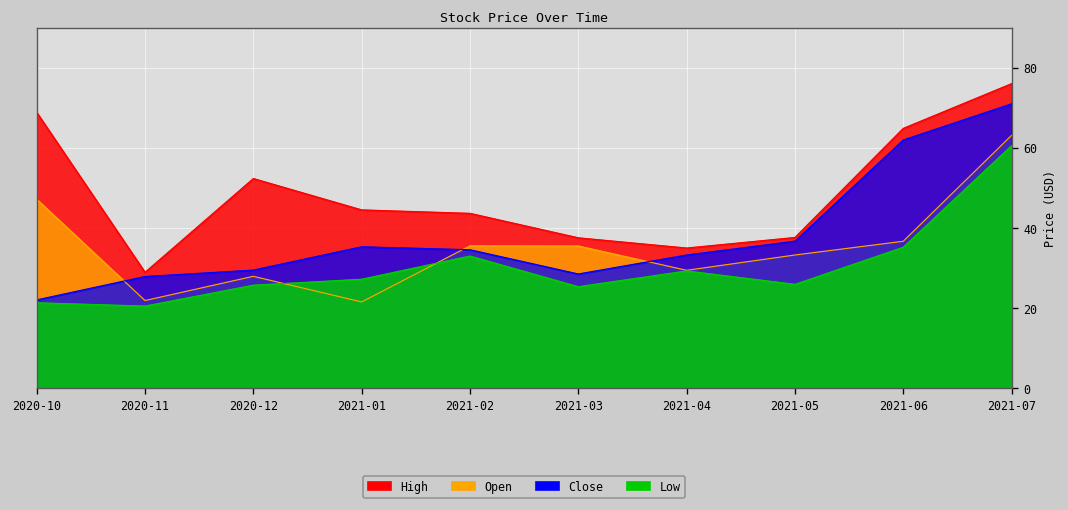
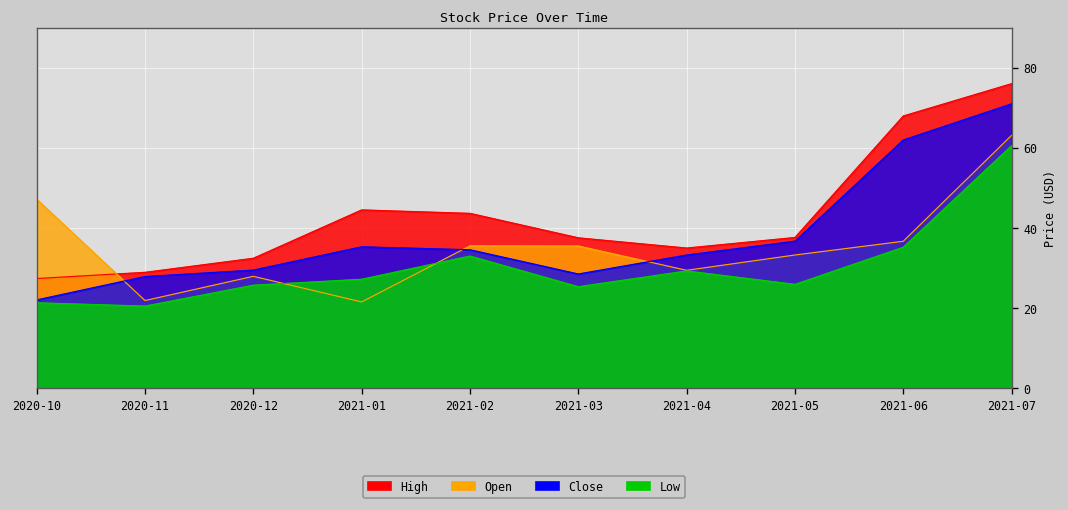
  {
    "High": {
-     "2020-10": 69,
+     "2020-10": 27,
      "2020-11": 29,
-     "2020-12": 52,
+     "2020-12": 33,
      "2021-01": 45,
      "2021-02": 44,
      "2021-03": 38,
      "2021-04": 35,
      "2021-05": 38,
-     "2021-06": 65,
+     "2021-06": 68,
      "2021-07": 76
    },
    "Open": {
      "2020-10": 47,
      "2020-11": 22,
      "2020-12": 28,
      "2021-01": 22,
      "2021-02": 36,
      "2021-03": 36,
      "2021-05": 33,
      "2021-06": 37,
      "2021-07": 63
    },
    "Close": {
      "2020-11": 28,
      "2020-12": 30,
      "2021-01": 35,
      "2021-02": 35,
      "2021-03": 29,
      "2021-04": 33,
      "2021-05": 37,
      "2021-06": 62,
      "2021-07": 71
    },
    "Low": {
      "2020-11": 21,
      "2020-12": 26,
      "2021-01": 27,
      "2021-02": 33,
      "2021-03": 25,
      "2021-05": 26,
      "2021-06": 35,
      "2021-07": 61
    }
  }
